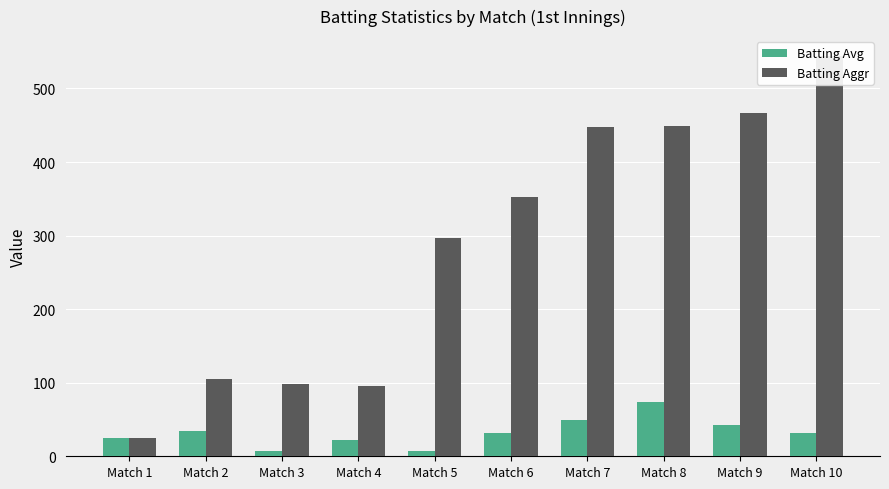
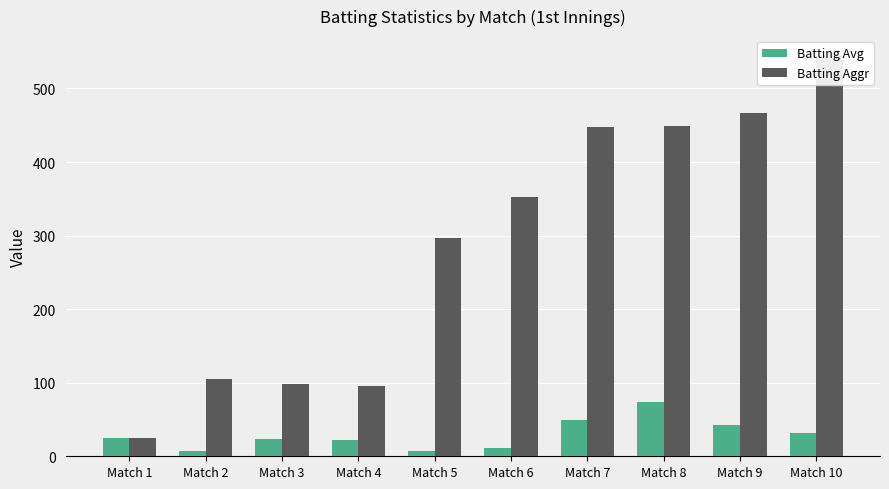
  {
    "Batting Avg": {
      "Match 1": 30,
-     "Match 2": 40,
-     "Match 3": 10,
+     "Match 2": 10,
+     "Match 3": 20,
      "Match 4": 20,
      "Match 5": 10,
-     "Match 6": 30,
+     "Match 6": 10,
      "Match 7": 50,
      "Match 8": 70,
      "Match 9": 40,
      "Match 10": 30
    },
    "Batting Aggr": {
      "Match 1": 30,
      "Match 2": 110,
      "Match 3": 100,
      "Match 4": 100,
      "Match 5": 300,
      "Match 6": 350,
      "Match 7": 450,
      "Match 8": 450,
      "Match 9": 470
    }
  }
